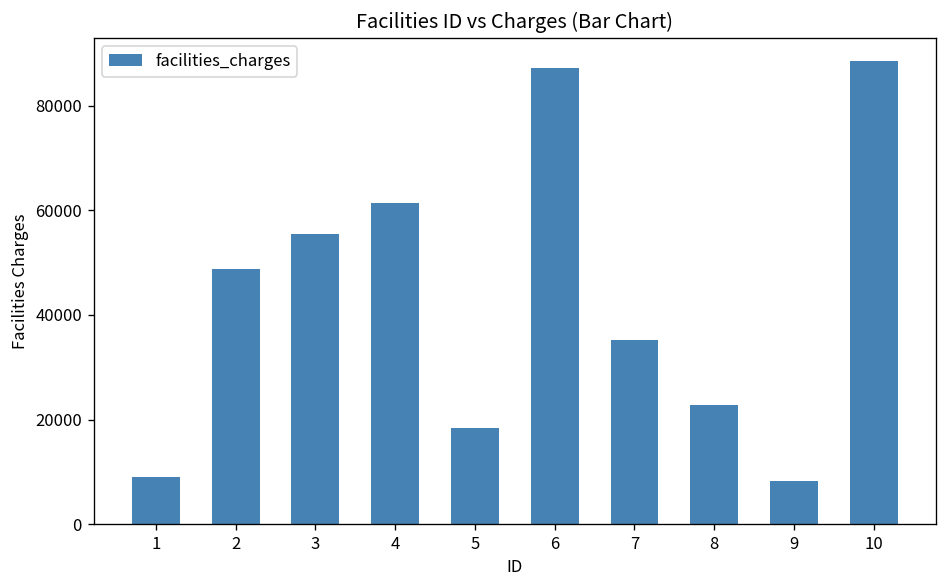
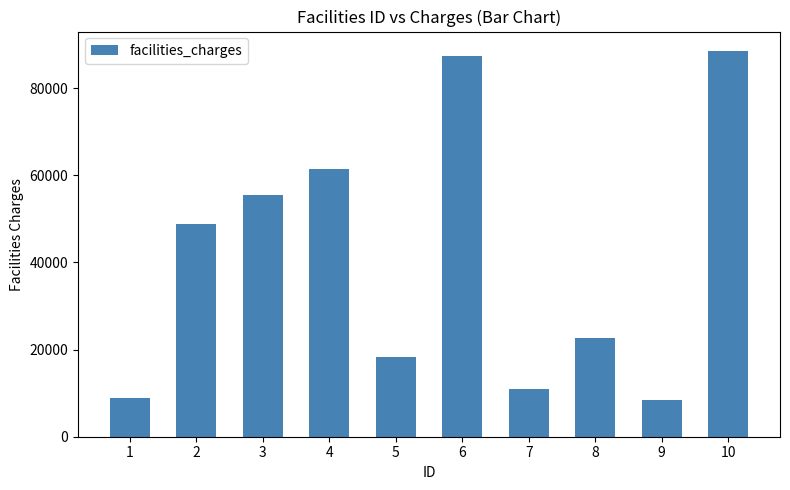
  {
    "1": 9000,
    "2": 49000,
    "3": 56000,
    "4": 61000,
    "5": 18000,
    "6": 87000,
-   "7": 35000,
+   "7": 11000,
    "8": 23000,
    "9": 8000,
    "10": 89000
  }
